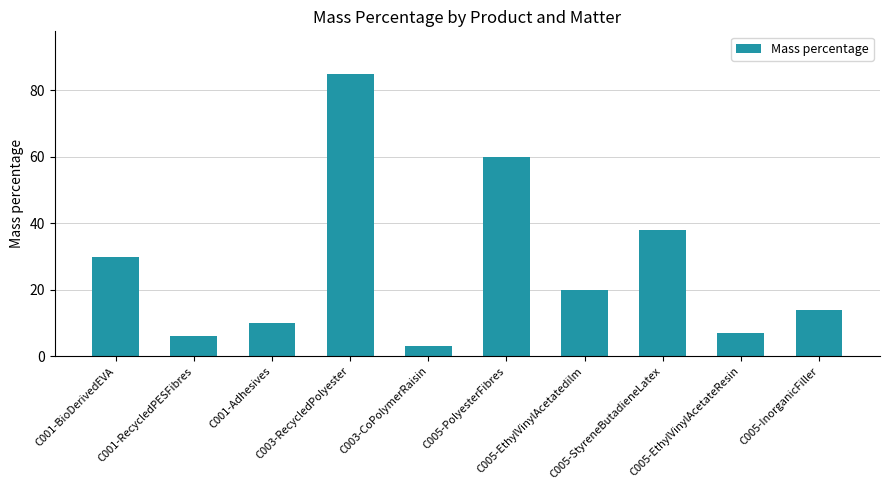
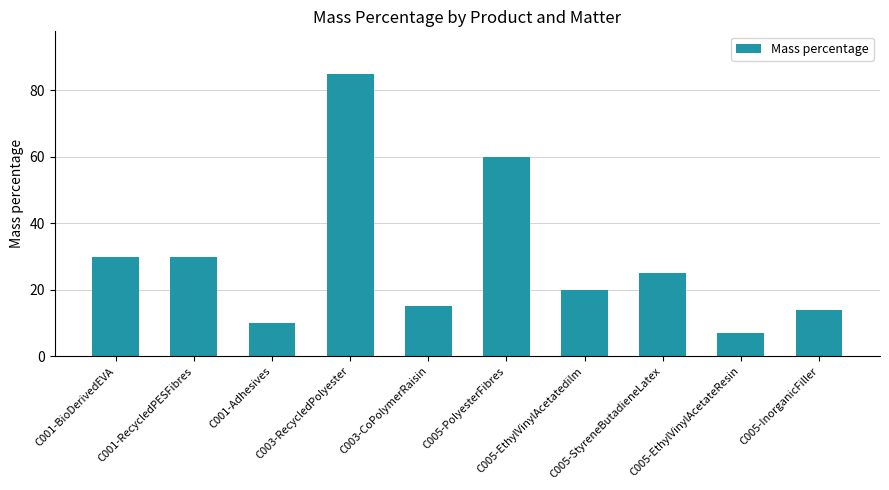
  {
    "C001-BioDerivedEVA": 30,
-   "C001-RecycledPESFibres": 6,
+   "C001-RecycledPESFibres": 30,
    "C001-Adhesives": 10,
    "C003-RecycledPolyester": 85,
-   "C003-CoPolymerRaisin": 3,
+   "C003-CoPolymerRaisin": 15,
    "C005-PolyesterFibres": 60,
    "C005-EthylVinylAcetatedilm": 20,
-   "C005-StyreneButadieneLatex": 38,
+   "C005-StyreneButadieneLatex": 25,
    "C005-EthylVinylAcetateResin": 7,
    "C005-InorganicFiller": 14
  }
